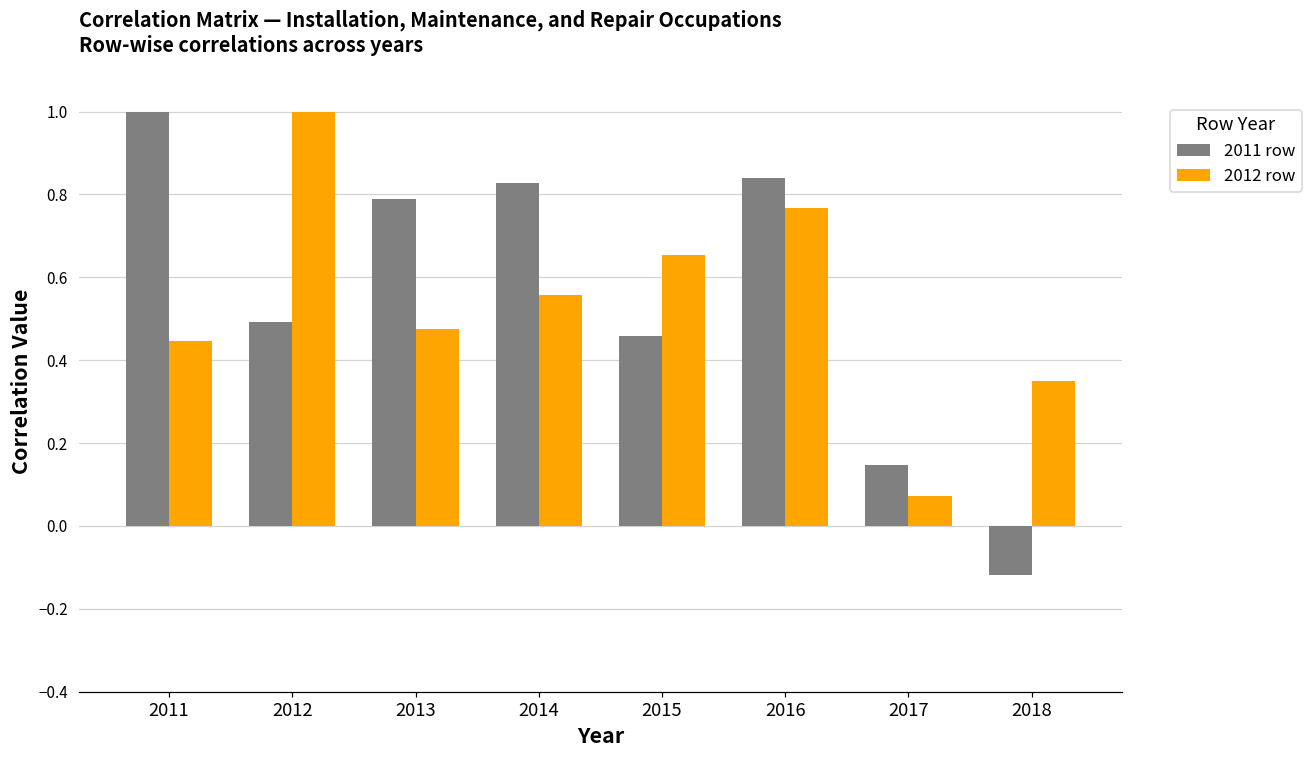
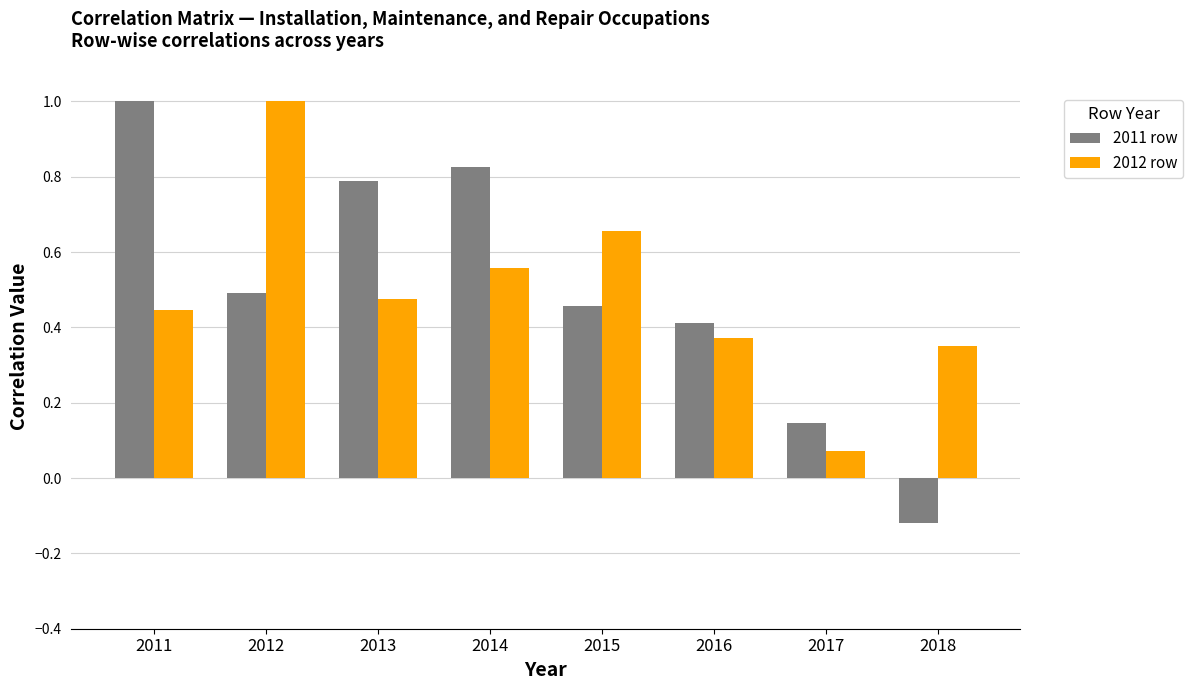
  {
    "2011 row": {
      "2011": 1.00,
      "2012": 0.49,
      "2013": 0.79,
      "2014": 0.83,
      "2015": 0.46,
-     "2016": 0.84,
+     "2016": 0.41,
      "2017": 0.15,
      "2018": -0.12
    },
    "2012 row": {
      "2011": 0.45,
      "2012": 1.00,
      "2013": 0.48,
      "2014": 0.56,
      "2015": 0.65,
-     "2016": 0.77,
+     "2016": 0.37,
      "2017": 0.07,
      "2018": 0.35
    }
  }
